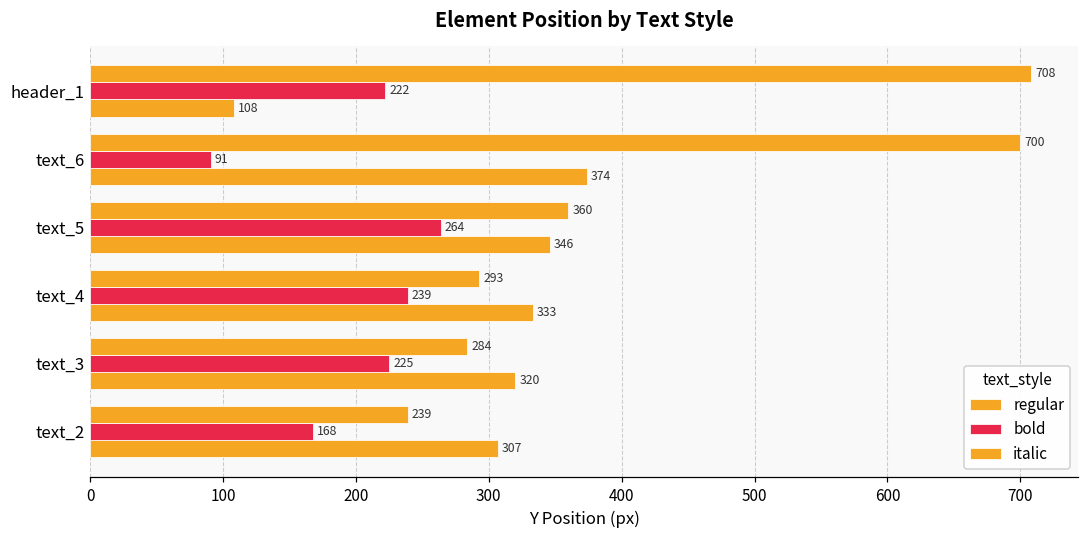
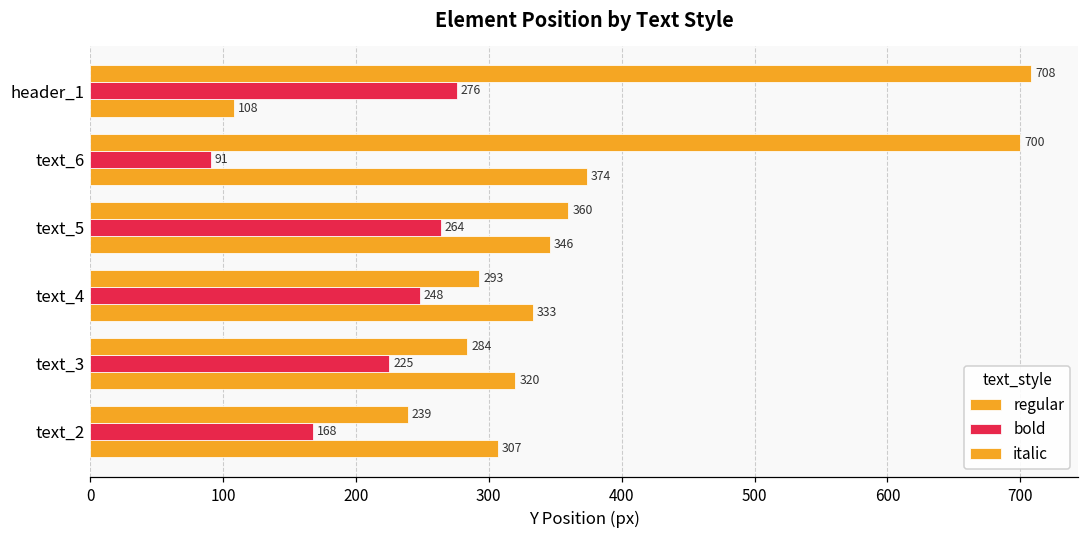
  {
    "bold": {
-     "header_1": 222,
+     "header_1": 276,
      "text_6": 91,
      "text_5": 264,
-     "text_4": 239,
+     "text_4": 248,
      "text_3": 225,
      "text_2": 168
    }
  }
